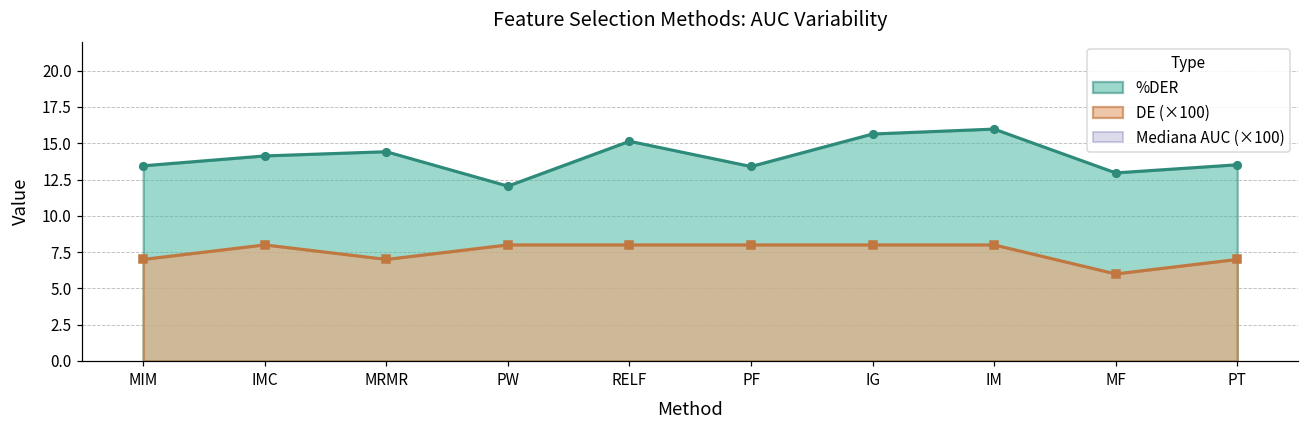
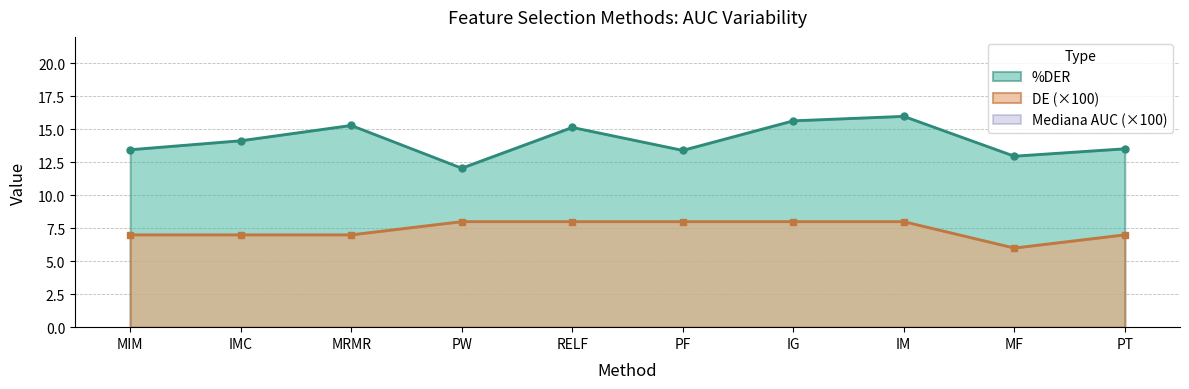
  {
    "%DER": {
      "MIM": 13.5,
      "IMC": 14.1,
-     "MRMR": 14.4,
+     "MRMR": 15.3,
      "PW": 12.1,
      "RELF": 15.1,
      "PF": 13.4,
      "IG": 15.6,
      "IM": 16.0,
      "MF": 13.0,
      "PT": 13.5
    },
    "DE (×100)": {
      "MIM": 7.0,
-     "IMC": 8.0,
+     "IMC": 7.0,
      "MRMR": 7.0,
      "PW": 8.0,
      "RELF": 8.0,
      "PF": 8.0,
      "IG": 8.0,
      "IM": 8.0,
      "MF": 6.0,
      "PT": 7.0
    }
  }
